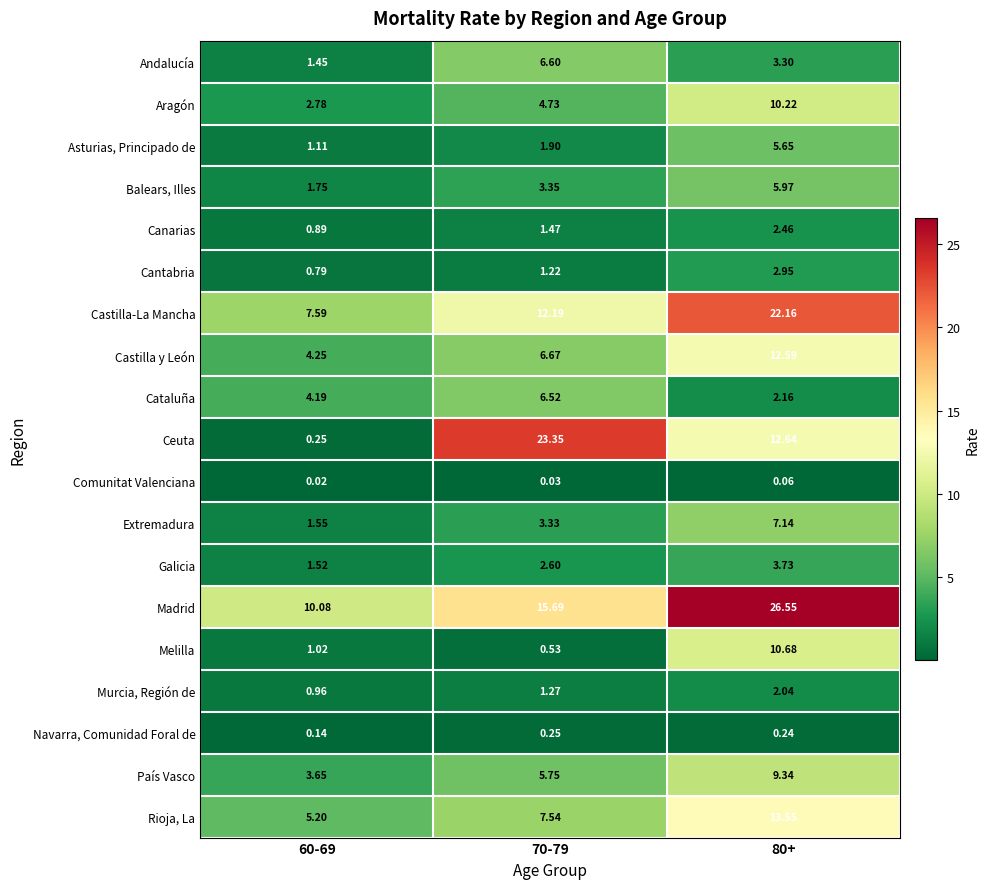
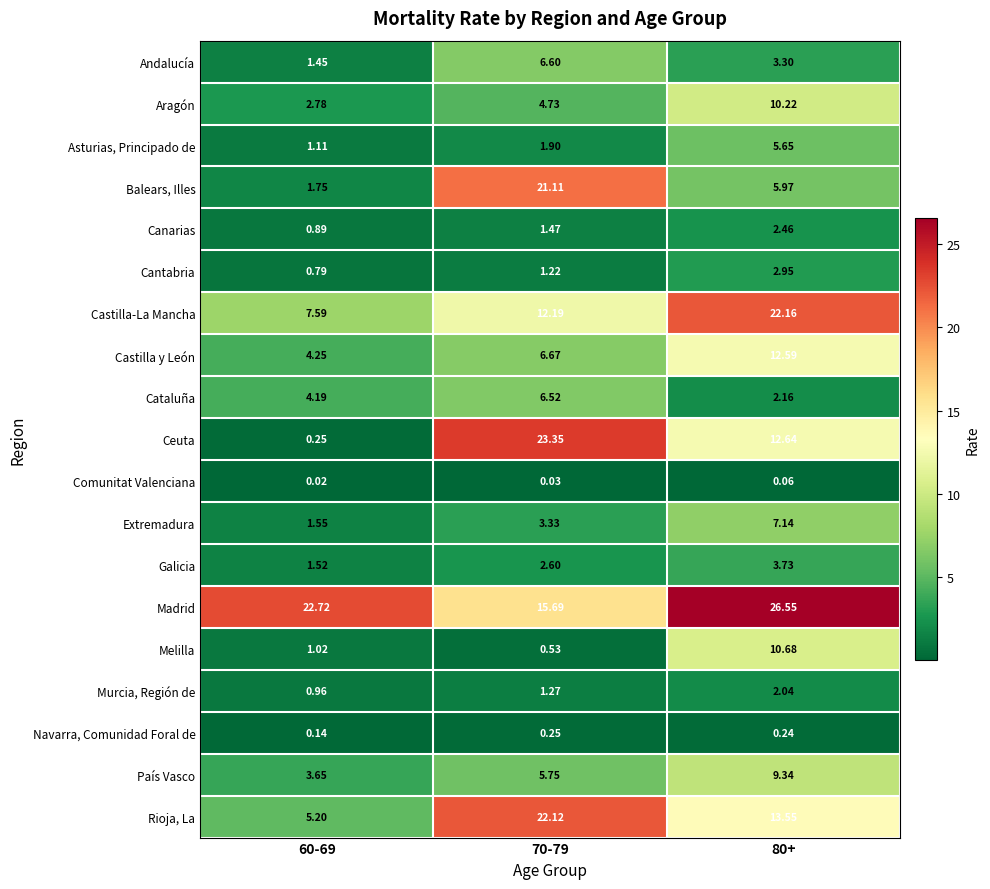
  {
    "Andalucía": {
      "60-69": 1.45,
      "70-79": 6.60,
      "80+": 3.30
    },
    "Aragón": {
      "60-69": 2.78,
      "70-79": 4.73,
      "80+": 10.22
    },
    "Asturias, Principado de": {
      "60-69": 1.11,
      "70-79": 1.90,
      "80+": 5.65
    },
    "Balears, Illes": {
      "60-69": 1.75,
-     "70-79": 3.35,
+     "70-79": 21.11,
      "80+": 5.97
    },
    "Canarias": {
      "60-69": 0.89,
      "70-79": 1.47,
      "80+": 2.46
    },
    "Cantabria": {
      "60-69": 0.79,
      "70-79": 1.22,
      "80+": 2.95
    },
    "Castilla-La Mancha": {
      "60-69": 7.59,
      "70-79": 12.19,
      "80+": 22.16
    },
    "Castilla y León": {
      "60-69": 4.25,
      "70-79": 6.67,
      "80+": 12.59
    },
    "Cataluña": {
      "60-69": 4.19,
      "70-79": 6.52,
      "80+": 2.16
    },
    "Ceuta": {
      "60-69": 0.25,
      "70-79": 23.35,
      "80+": 12.64
    },
    "Comunitat Valenciana": {
      "60-69": 0.02,
      "70-79": 0.03,
      "80+": 0.06
    },
    "Extremadura": {
      "60-69": 1.55,
      "70-79": 3.33,
      "80+": 7.14
    },
    "Galicia": {
      "60-69": 1.52,
      "70-79": 2.60,
      "80+": 3.73
    },
    "Madrid": {
-     "60-69": 10.08,
+     "60-69": 22.72,
      "70-79": 15.69,
      "80+": 26.55
    },
    "Melilla": {
      "60-69": 1.02,
      "70-79": 0.53,
      "80+": 10.68
    },
    "Murcia, Región de": {
      "60-69": 0.96,
      "70-79": 1.27,
      "80+": 2.04
    },
    "Navarra, Comunidad Foral de": {
      "60-69": 0.14,
      "70-79": 0.25,
      "80+": 0.24
    },
    "País Vasco": {
      "60-69": 3.65,
      "70-79": 5.75,
      "80+": 9.34
    },
    "Rioja, La": {
      "60-69": 5.20,
-     "70-79": 7.54,
+     "70-79": 22.12,
      "80+": 13.55
    }
  }
